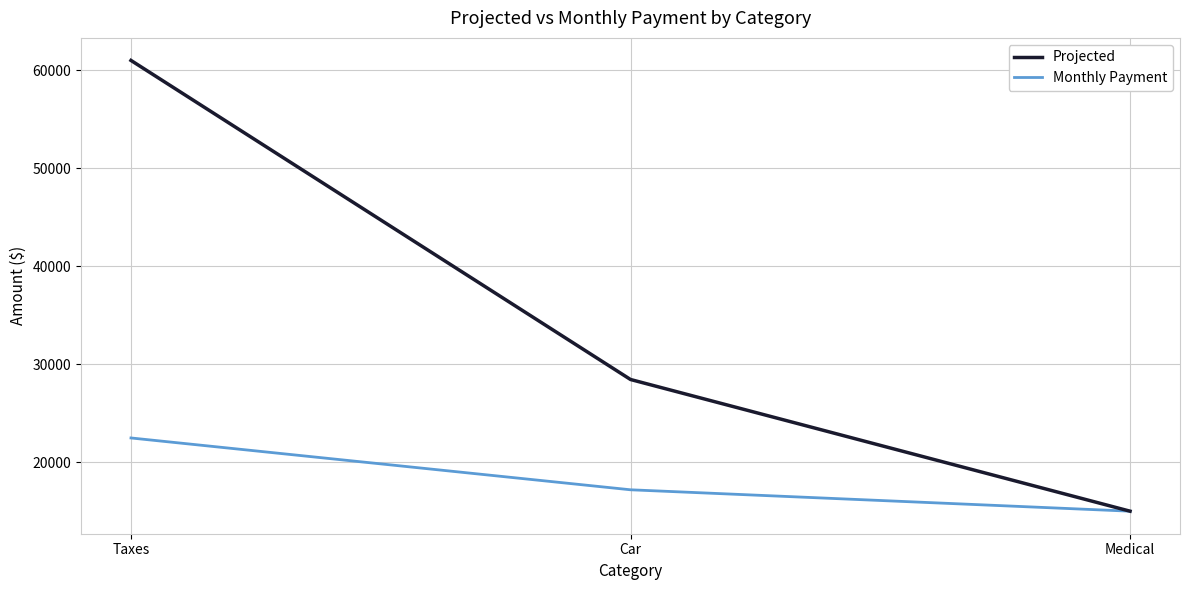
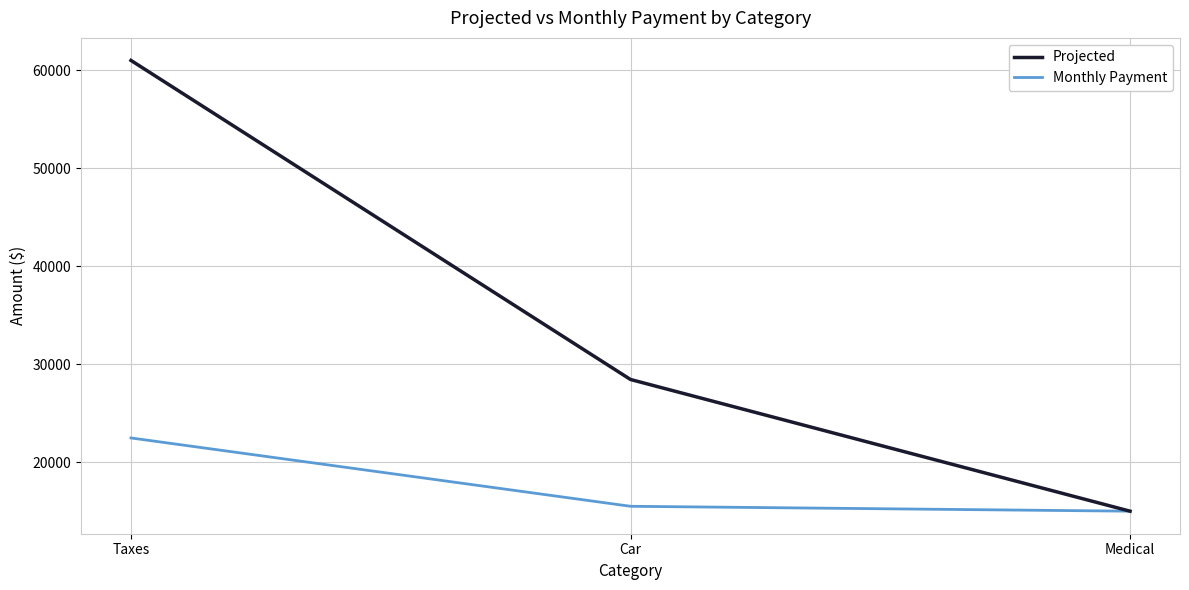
  {
    "Projected": {
      "Taxes": 61000,
      "Car": 28000
    },
    "Monthly Payment": {
      "Taxes": 22000,
-     "Car": 17000
+     "Car": 16000
    }
  }
